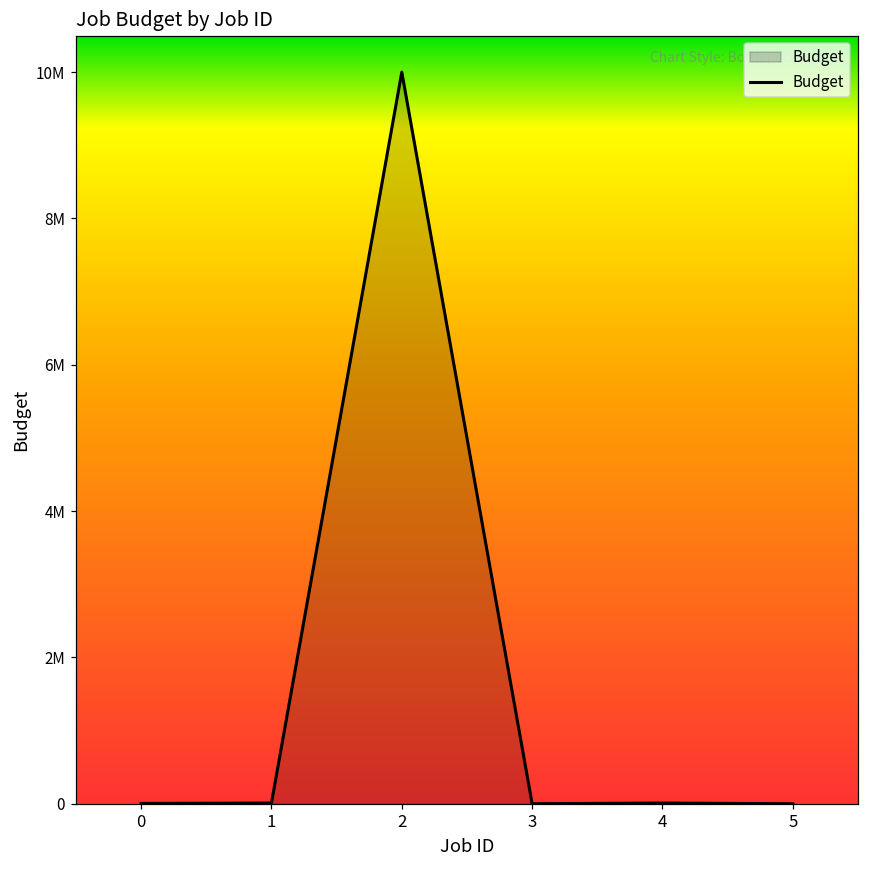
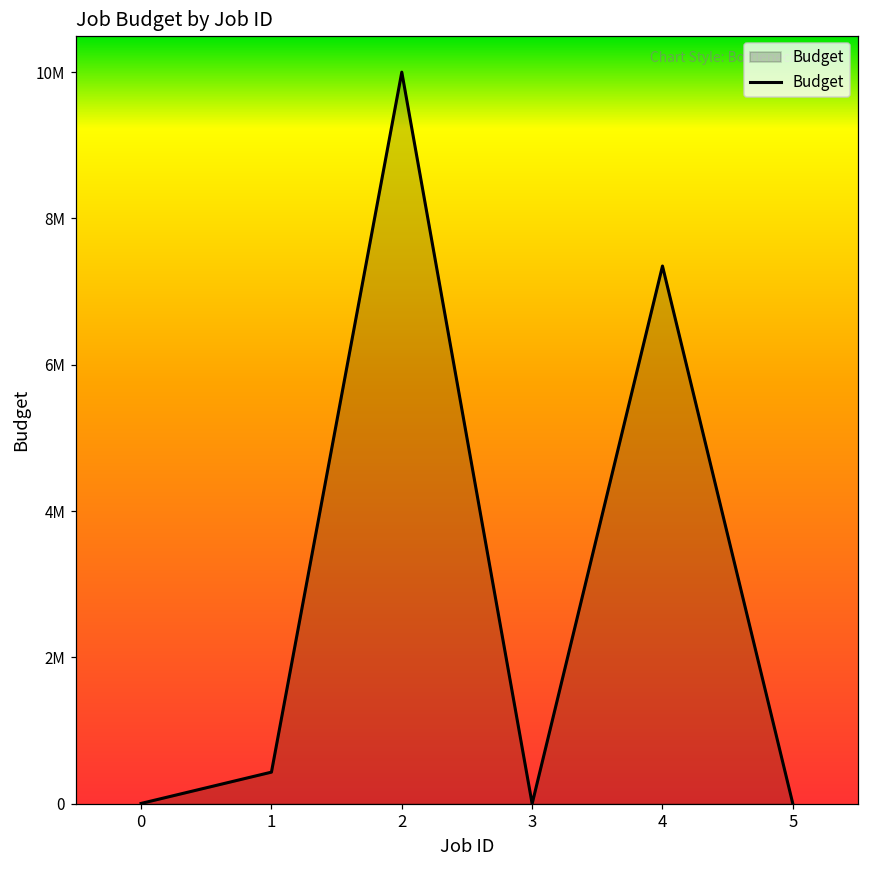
  {
    "0": 0,
-   "1": 0,
+   "1": 400000,
    "2": 10000000,
    "3": 0,
-   "4": 0,
+   "4": 7400000,
    "5": 0
  }
